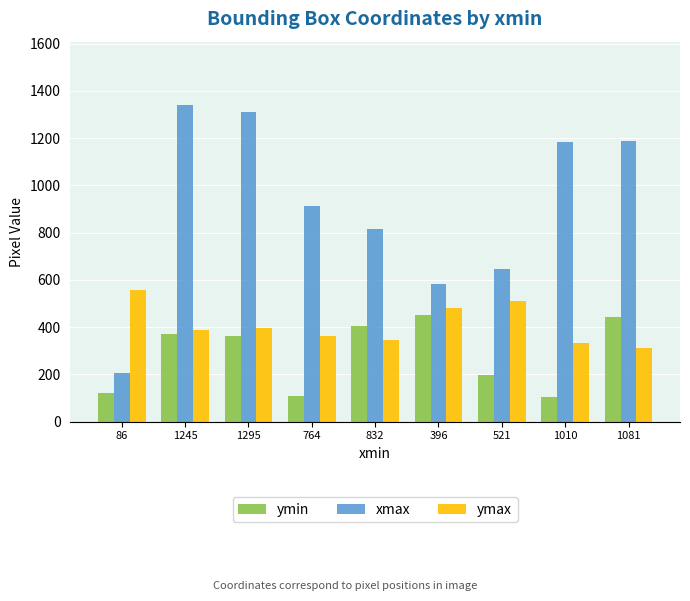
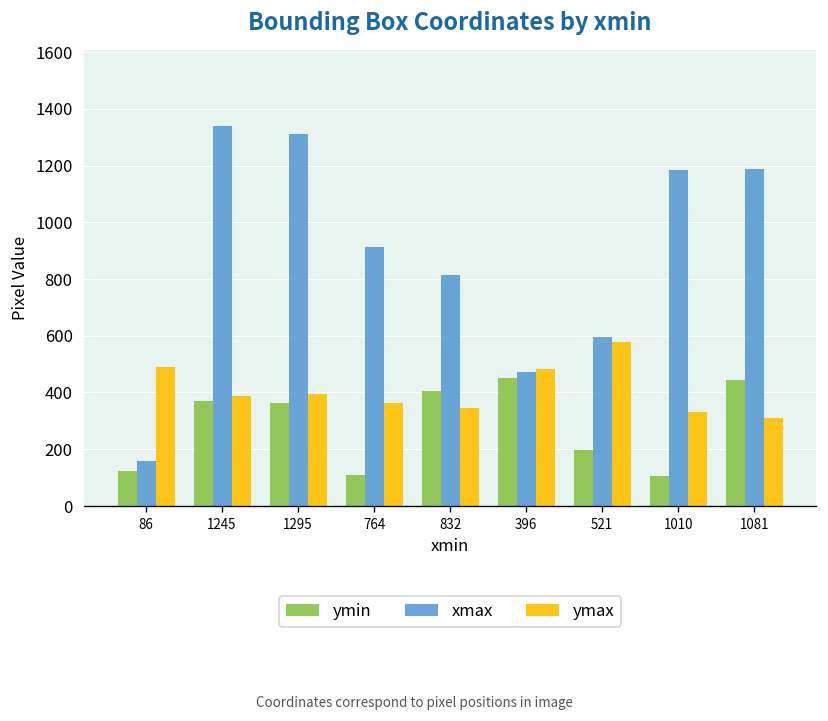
  {
    "ymin": {
      "86": 120,
      "1245": 370,
      "1295": 360,
      "764": 110,
      "832": 400,
      "396": 450,
      "521": 200,
      "1010": 100,
      "1081": 440
    },
    "xmax": {
-     "86": 200,
+     "86": 160,
      "1245": 1340,
      "1295": 1310,
      "764": 910,
      "832": 810,
-     "396": 580,
-     "521": 650,
+     "396": 470,
+     "521": 600,
      "1010": 1190,
      "1081": 1190
    },
    "ymax": {
-     "86": 560,
+     "86": 490,
      "1245": 390,
      "1295": 400,
      "764": 360,
      "832": 350,
      "396": 480,
-     "521": 510,
+     "521": 580,
      "1010": 330,
      "1081": 310
    }
  }
